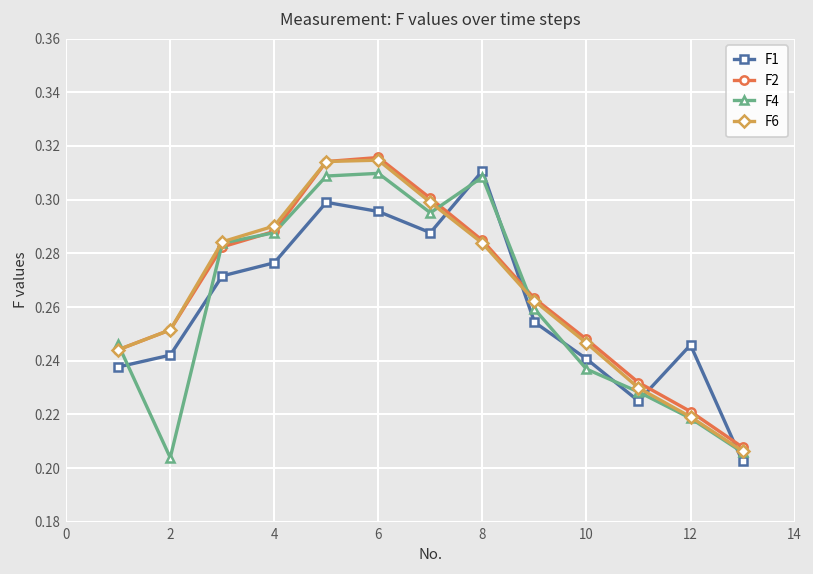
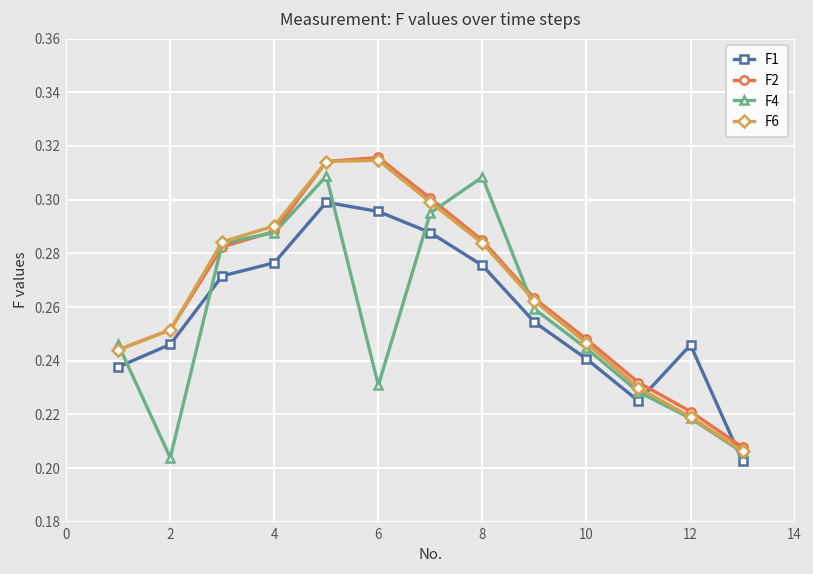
  {
    "F1": {
-     "2": 0.242,
+     "2": 0.246,
      "4": 0.277,
      "6": 0.296,
-     "8": 0.311,
+     "8": 0.276,
      "10": 0.241,
      "12": 0.246
    },
    "F4": {
      "2": 0.204,
-     "6": 0.310,
+     "6": 0.231,
      "8": 0.308,
-     "10": 0.237
+     "10": 0.245
    }
  }
